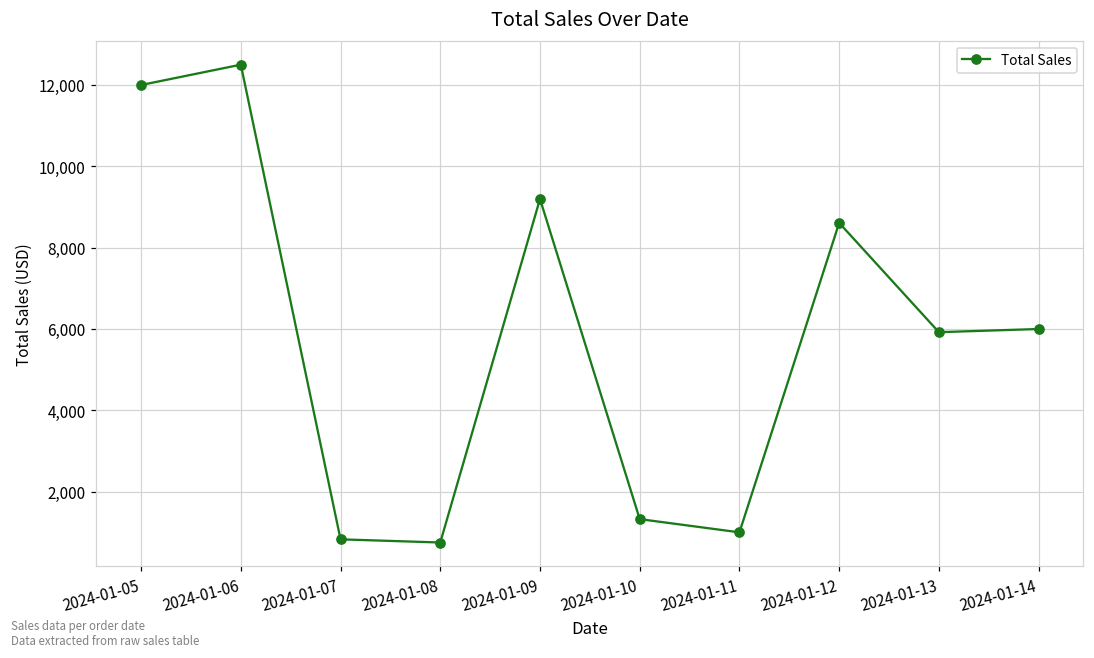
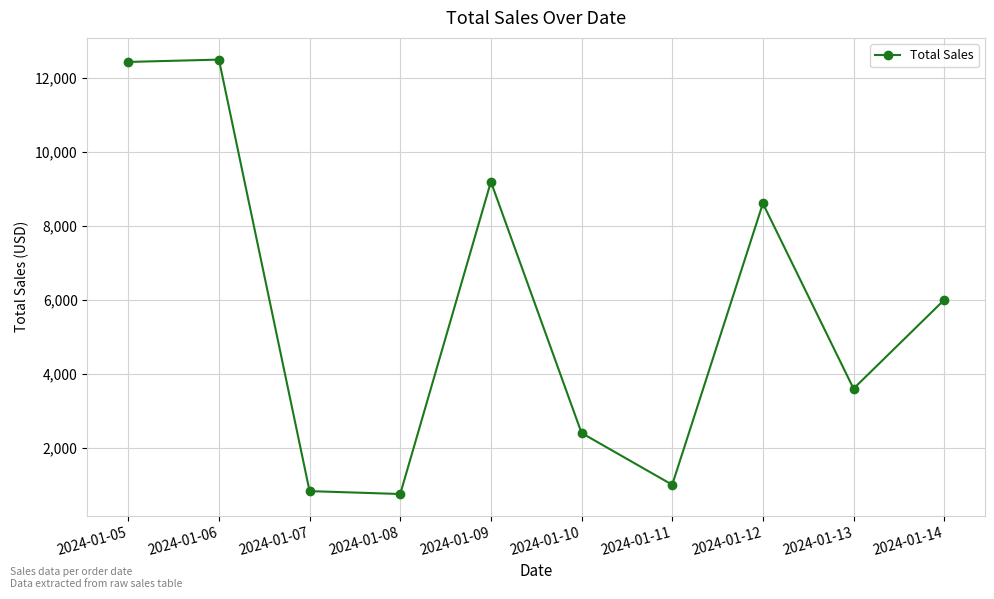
  {
-   "2024-01-05": "12,000",
+   "2024-01-05": "12,400",
    "2024-01-06": "12,500",
    "2024-01-07": "800",
    "2024-01-08": "800",
    "2024-01-09": "9,200",
-   "2024-01-10": "1,300",
+   "2024-01-10": "2,400",
    "2024-01-11": "1,000",
    "2024-01-12": "8,600",
-   "2024-01-13": "5,900",
+   "2024-01-13": "3,600",
    "2024-01-14": "6,000"
  }
